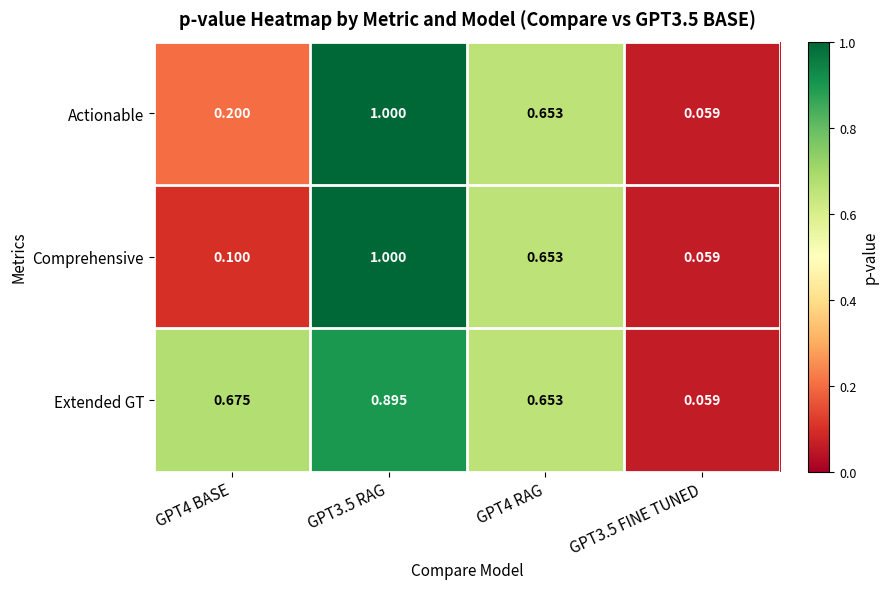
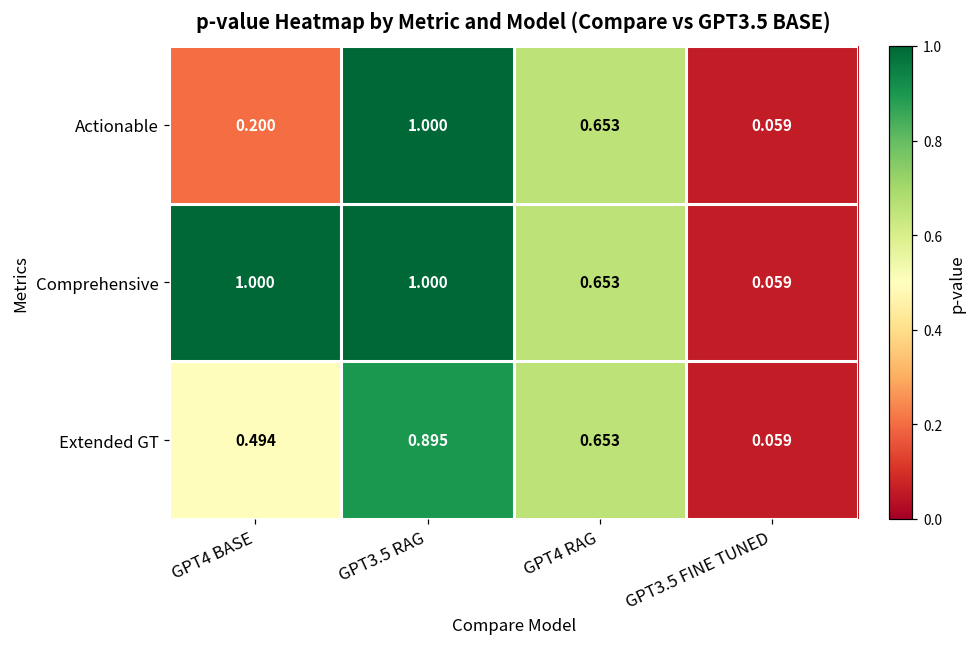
  {
    "Actionable": {
      "GPT4 BASE": 0.200,
      "GPT3.5 RAG": 1.000,
      "GPT4 RAG": 0.653,
      "GPT3.5 FINE TUNED": 0.059
    },
    "Comprehensive": {
-     "GPT4 BASE": 0.100,
+     "GPT4 BASE": 1.000,
      "GPT3.5 RAG": 1.000,
      "GPT4 RAG": 0.653,
      "GPT3.5 FINE TUNED": 0.059
    },
    "Extended GT": {
-     "GPT4 BASE": 0.675,
+     "GPT4 BASE": 0.494,
      "GPT3.5 RAG": 0.895,
      "GPT4 RAG": 0.653,
      "GPT3.5 FINE TUNED": 0.059
    }
  }
